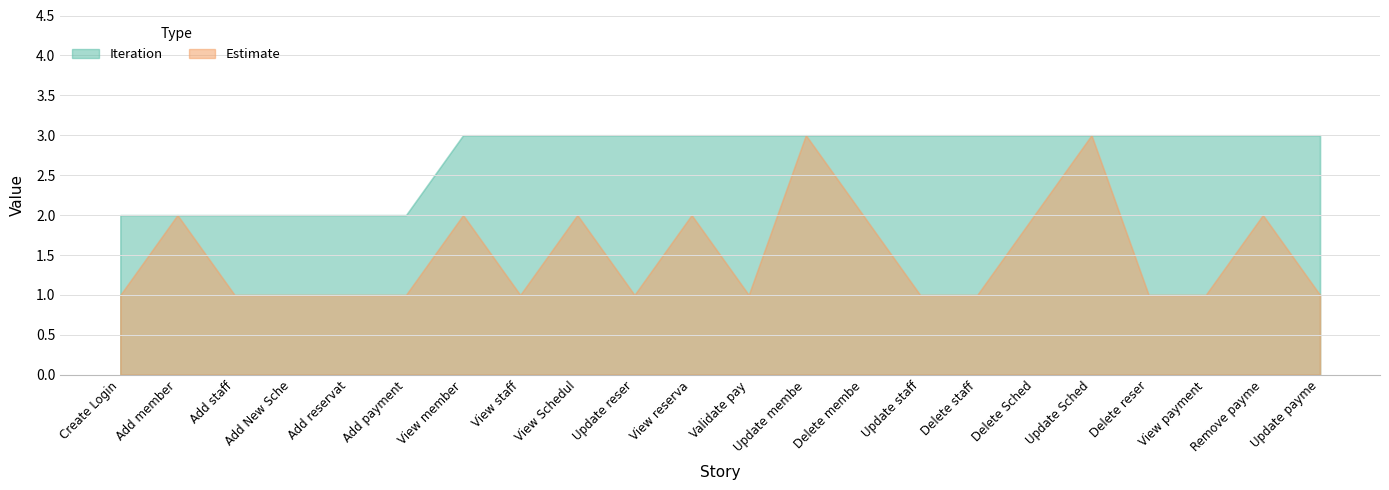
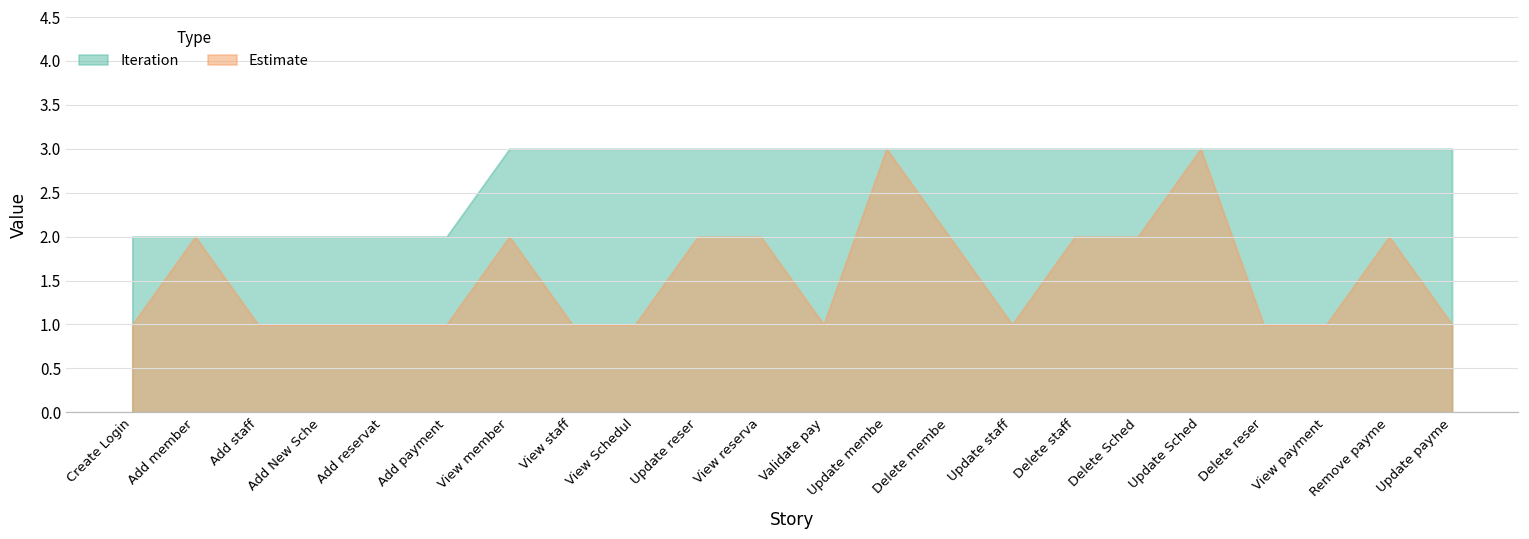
  {
    "Iteration": {
      "Create Login": 2,
      "Add staff": 2,
      "Add New Sche": 2,
      "Add reservat": 2,
      "Add payment": 2,
      "View member": 3,
      "View staff": 3,
      "View Schedul": 3,
      "Update reser": 3,
      "View reserva": 3,
      "Validate pay": 3,
      "Delete membe": 3,
      "Update staff": 3,
      "Delete staff": 3,
      "Delete Sched": 3,
      "Delete reser": 3,
      "View payment": 3,
      "Remove payme": 3,
      "Update payme": 3
    },
    "Estimate": {
      "Create Login": 1,
      "Add staff": 1,
      "Add New Sche": 1,
      "Add reservat": 1,
      "Add payment": 1,
      "View member": 2,
      "View staff": 1,
-     "View Schedul": 2,
-     "Update reser": 1,
+     "View Schedul": 1,
+     "Update reser": 2,
      "View reserva": 2,
      "Validate pay": 1,
      "Delete membe": 2,
      "Update staff": 1,
-     "Delete staff": 1,
+     "Delete staff": 2,
      "Delete Sched": 2,
      "Delete reser": 1,
      "View payment": 1,
      "Remove payme": 2,
      "Update payme": 1
    }
  }
